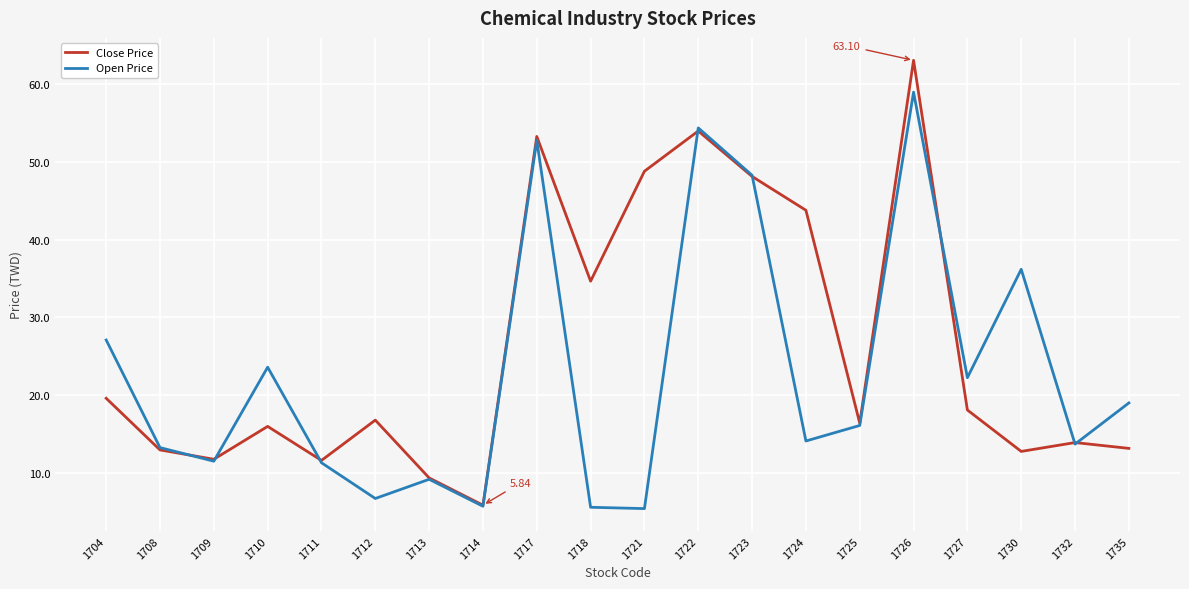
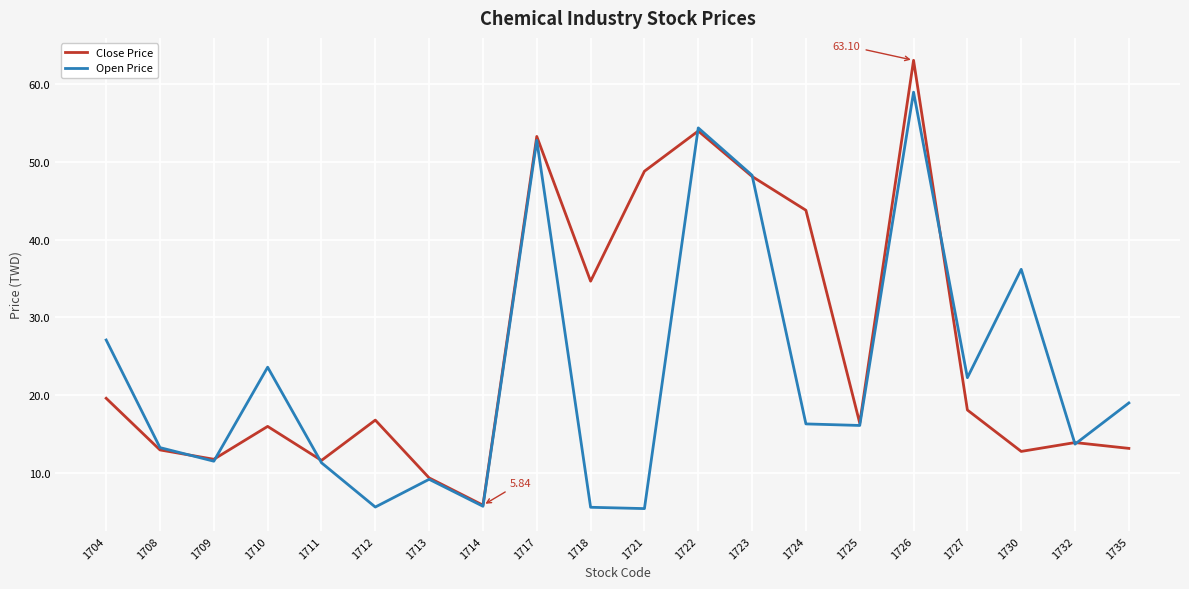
  {
    "Close Price": {
      "1726": 63.10
    },
    "Open Price": {
      "1704": 27,
      "1710": 24,
-     "1712": 7,
+     "1712": 6,
      "1717": 53,
      "1718": 6,
      "1721": 5,
      "1722": 54,
-     "1724": 14,
+     "1724": 16,
      "1726": 59,
      "1727": 22,
      "1730": 36,
      "1735": 19
    }
  }
